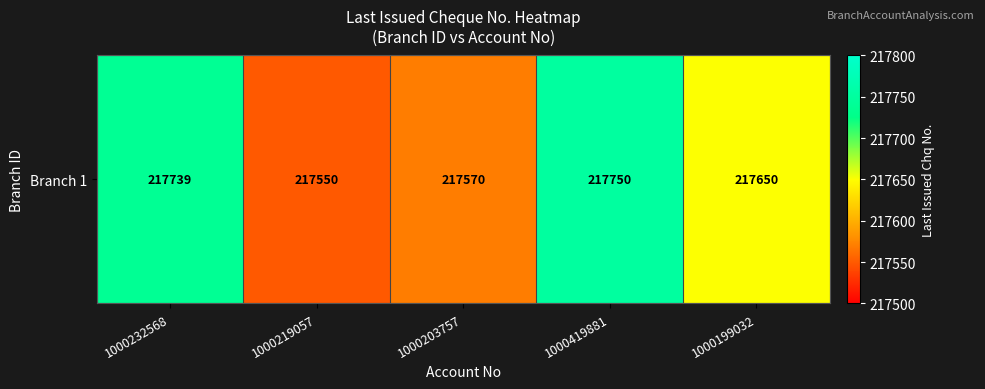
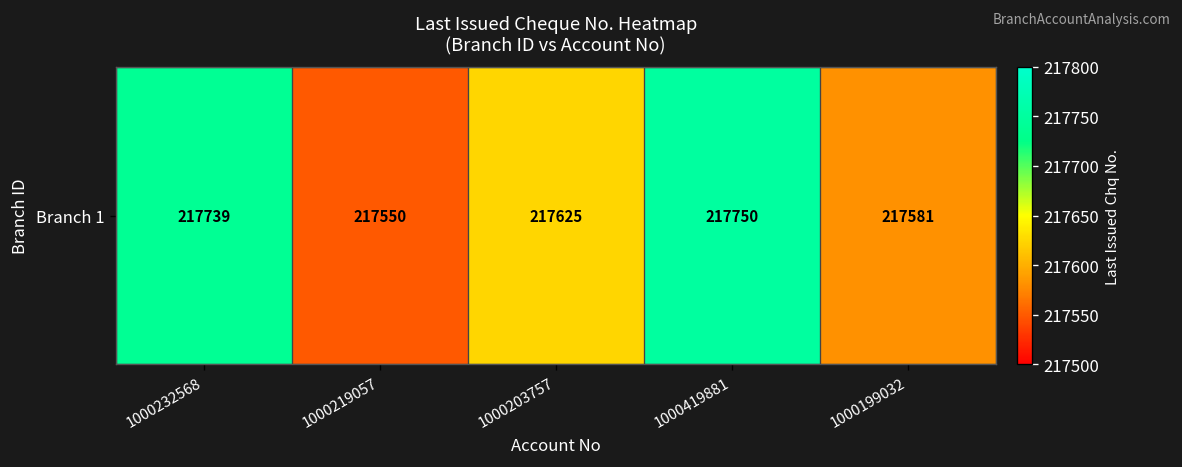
  {
    "Branch 1": {
      "1000232568": 217739,
      "1000219057": 217550,
-     "1000203757": 217570,
+     "1000203757": 217625,
      "1000419881": 217750,
-     "1000199032": 217650
+     "1000199032": 217581
    }
  }
